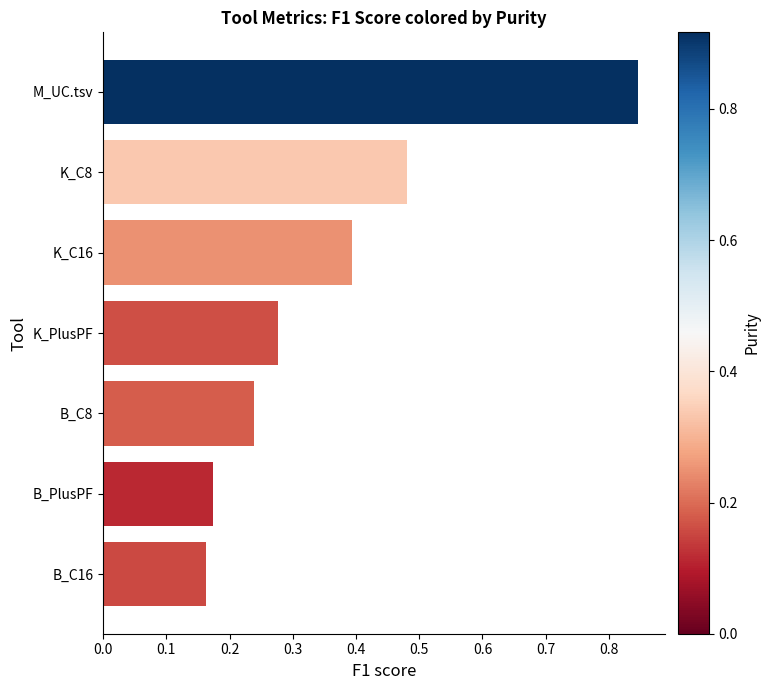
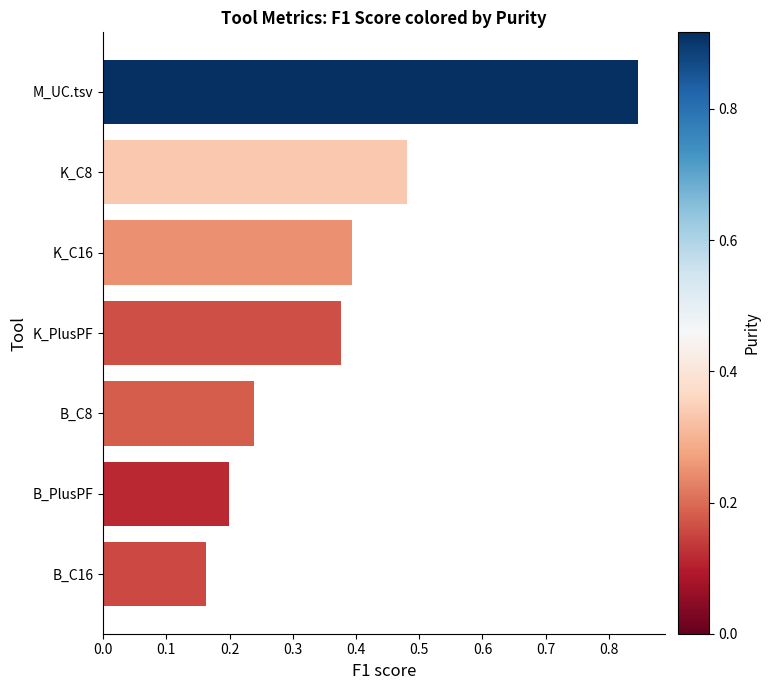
  {
    "M_UC.tsv": 0.85,
    "K_C8": 0.48,
    "K_C16": 0.39,
-   "K_PlusPF": 0.28,
+   "K_PlusPF": 0.38,
    "B_C8": 0.24,
-   "B_PlusPF": 0.17,
+   "B_PlusPF": 0.20,
    "B_C16": 0.16
  }
